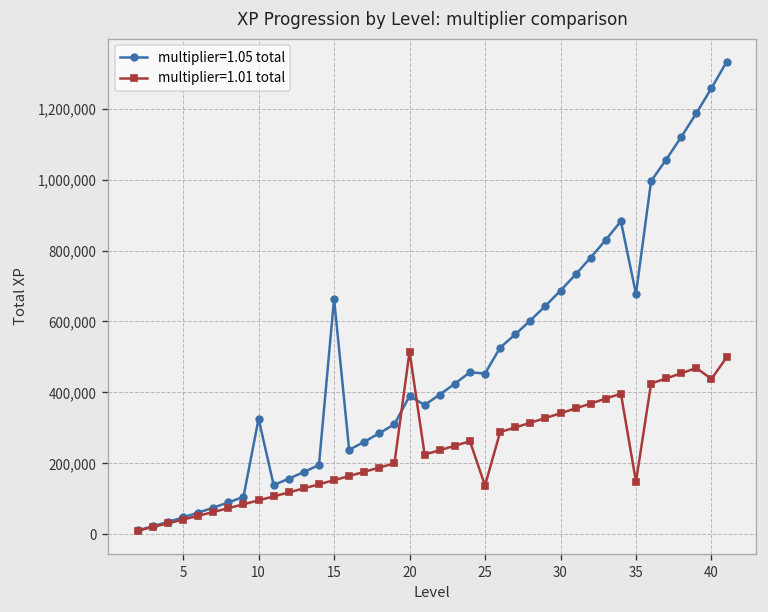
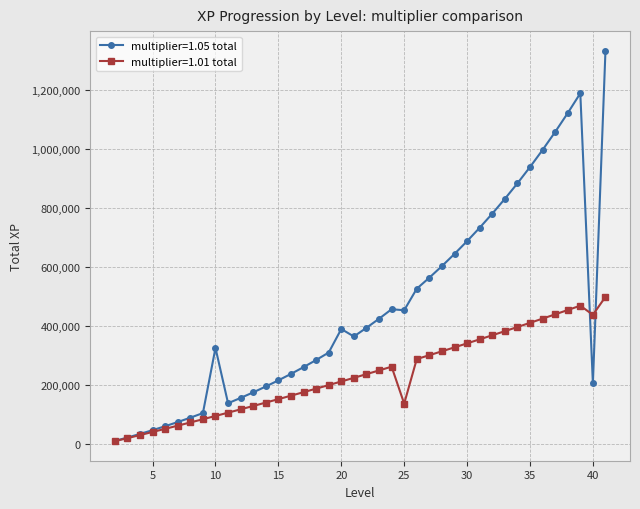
  {
    "multiplier=1.05 total": {
      "10": "330,000",
-     "15": "660,000",
+     "15": "220,000",
      "20": "390,000",
      "25": "450,000",
      "30": "690,000",
-     "35": "680,000",
-     "40": "1,260,000"
+     "35": "940,000",
+     "40": "210,000"
    },
    "multiplier=1.01 total": {
      "10": "100,000",
      "15": "150,000",
-     "20": "520,000",
+     "20": "210,000",
      "25": "140,000",
      "30": "340,000",
-     "35": "150,000",
+     "35": "410,000",
      "40": "440,000"
    }
  }
